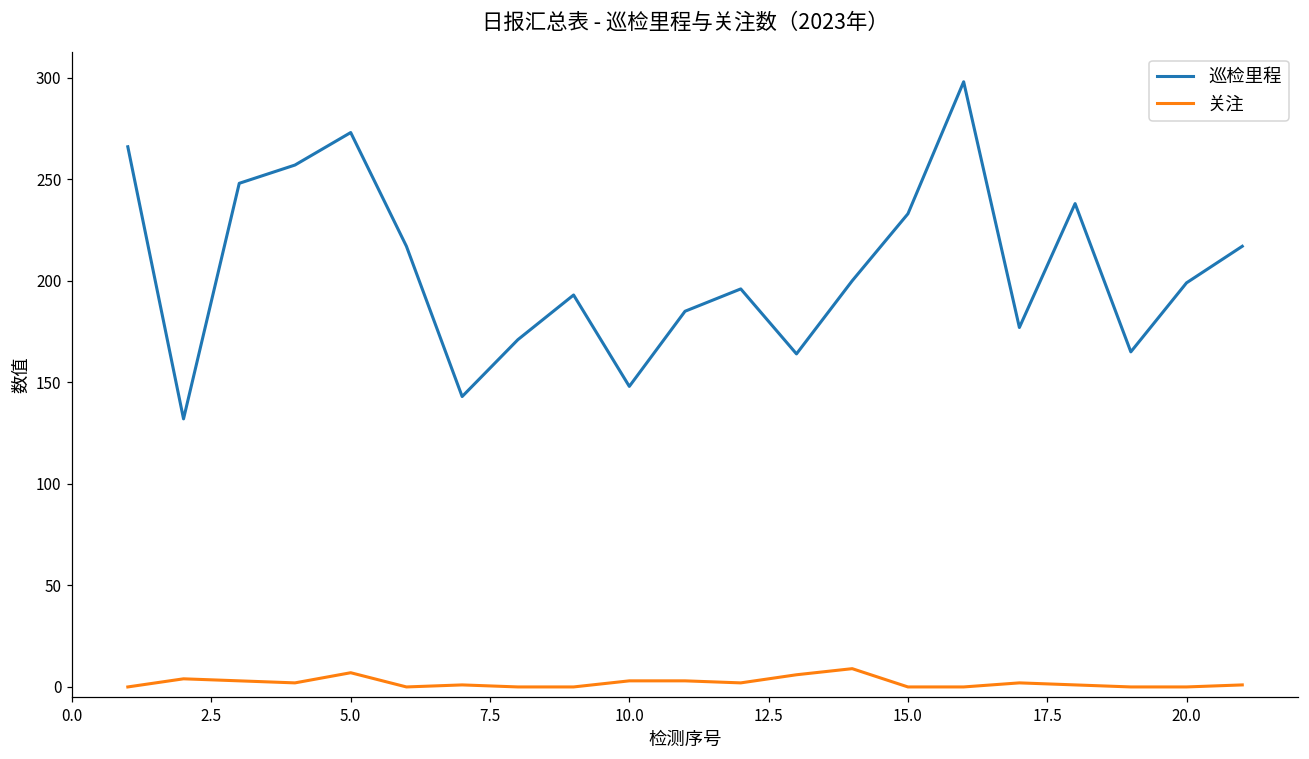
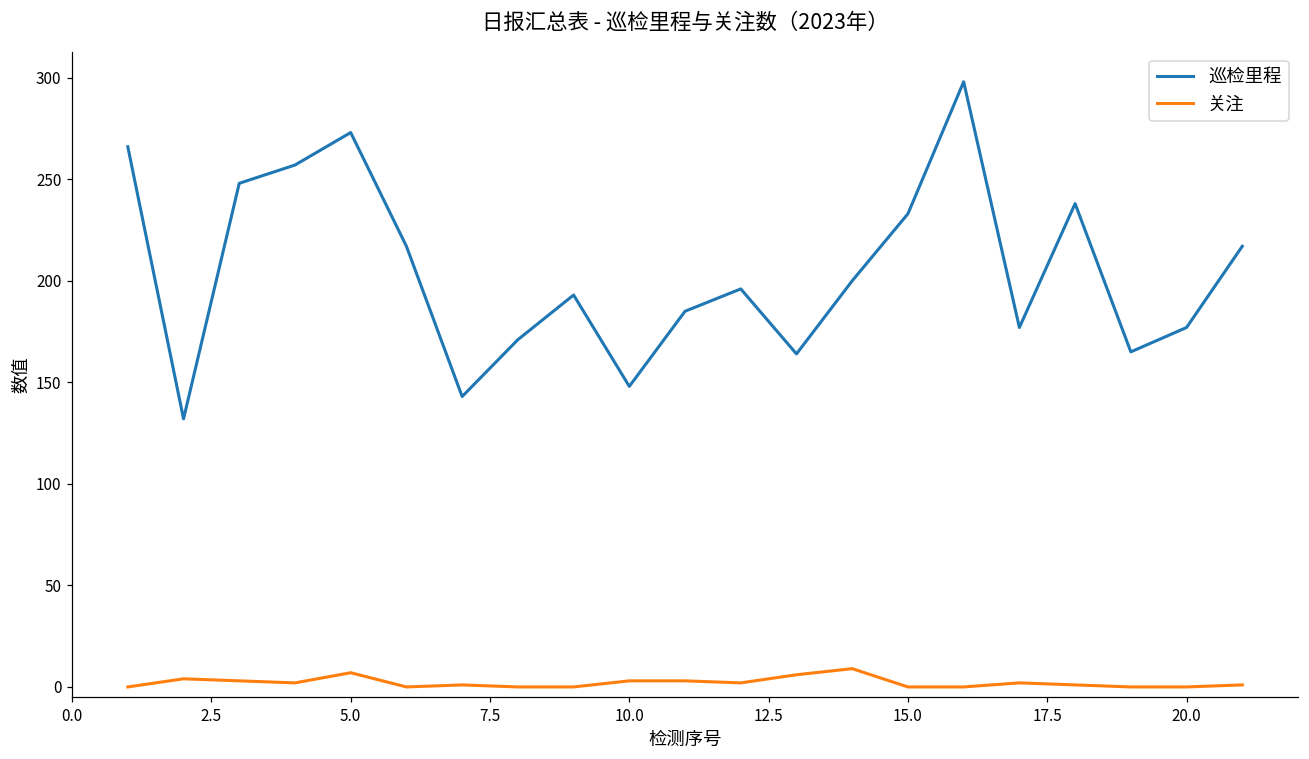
  {
    "巡检里程": {
      "5.0": 273,
      "10.0": 148,
      "15.0": 233,
-     "20.0": 199
+     "20.0": 177
    },
    "关注": {
      "5.0": 7,
      "10.0": 3,
      "15.0": 0,
      "20.0": 0
    }
  }
